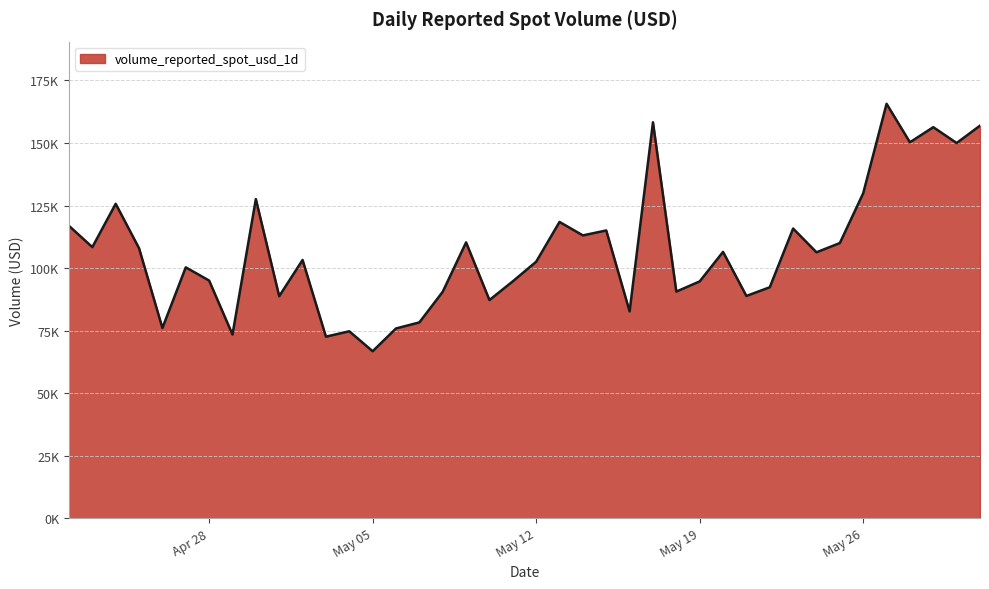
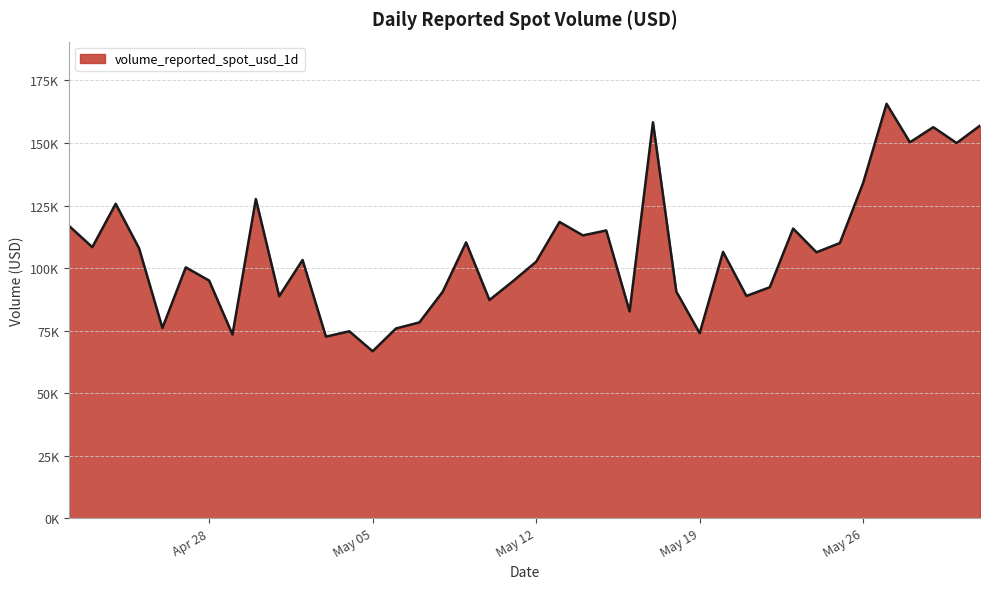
  {
    "Apr 28": 95000,
    "May 05": 67000,
    "May 12": 103000,
-   "May 19": 95000,
-   "May 26": 130000
+   "May 19": 74000,
+   "May 26": 134000
  }
